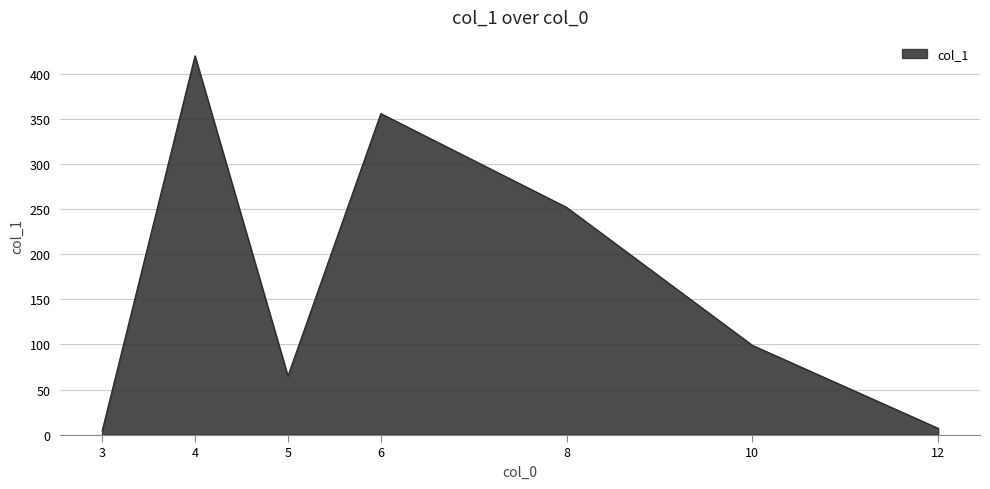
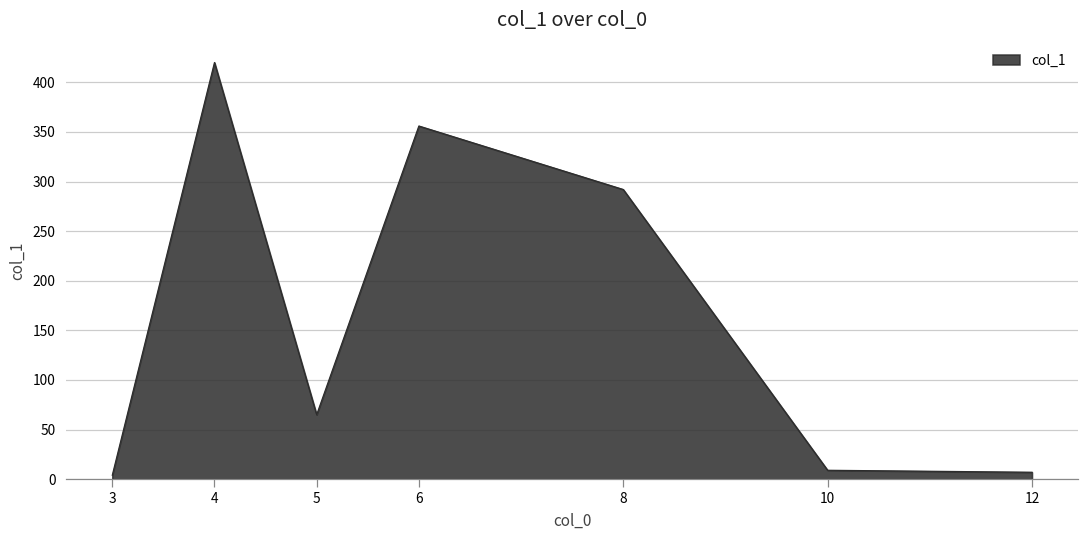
  {
    "3": 0,
    "4": 420,
    "5": 70,
    "6": 360,
-   "8": 250,
-   "10": 100,
+   "8": 290,
+   "10": 10,
    "12": 10
  }
